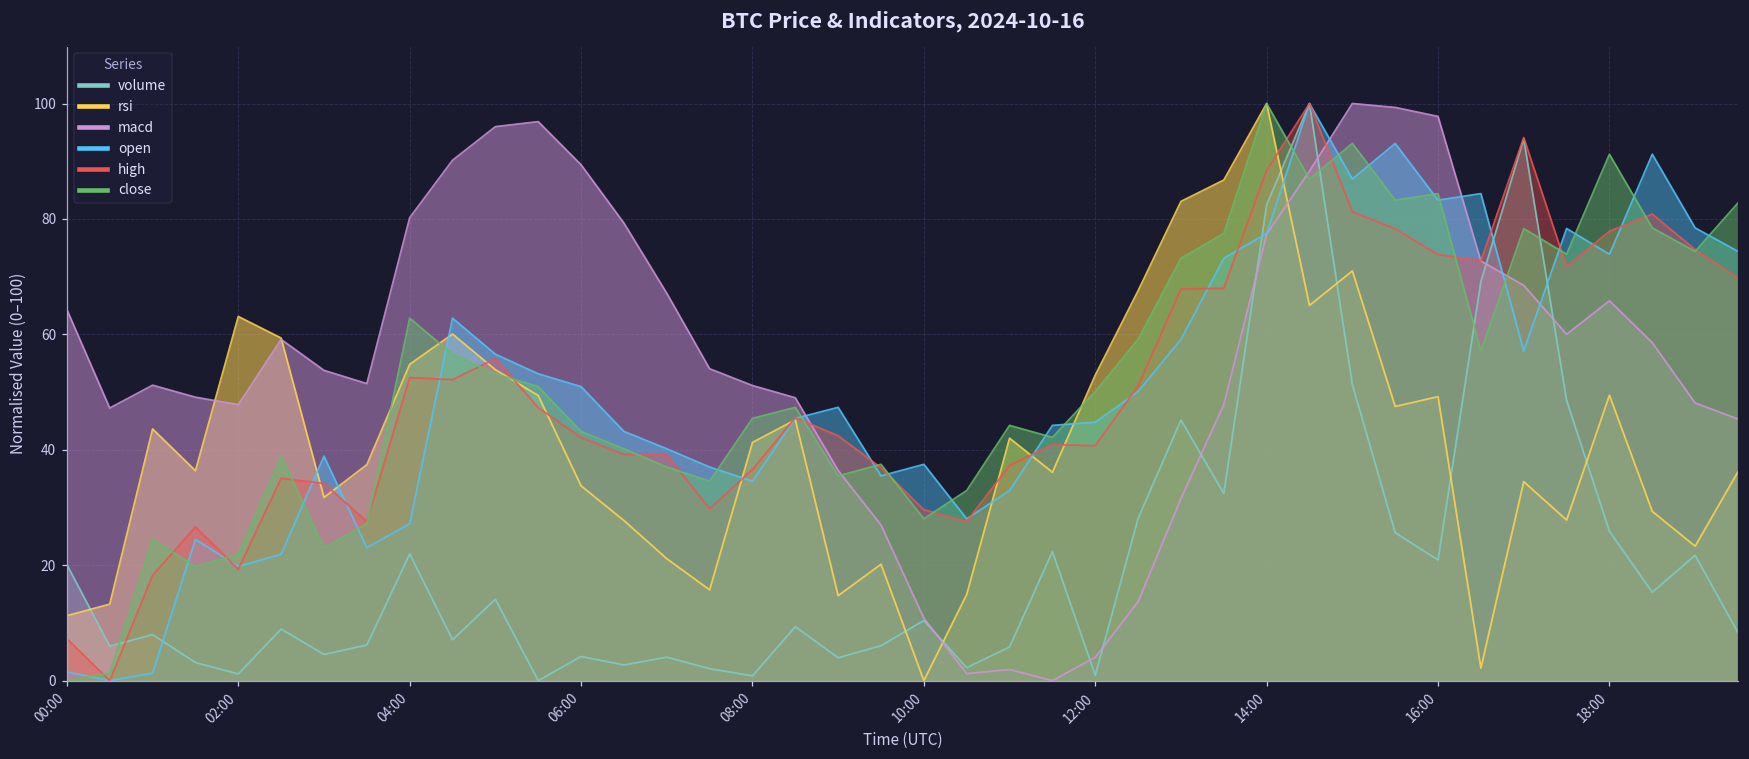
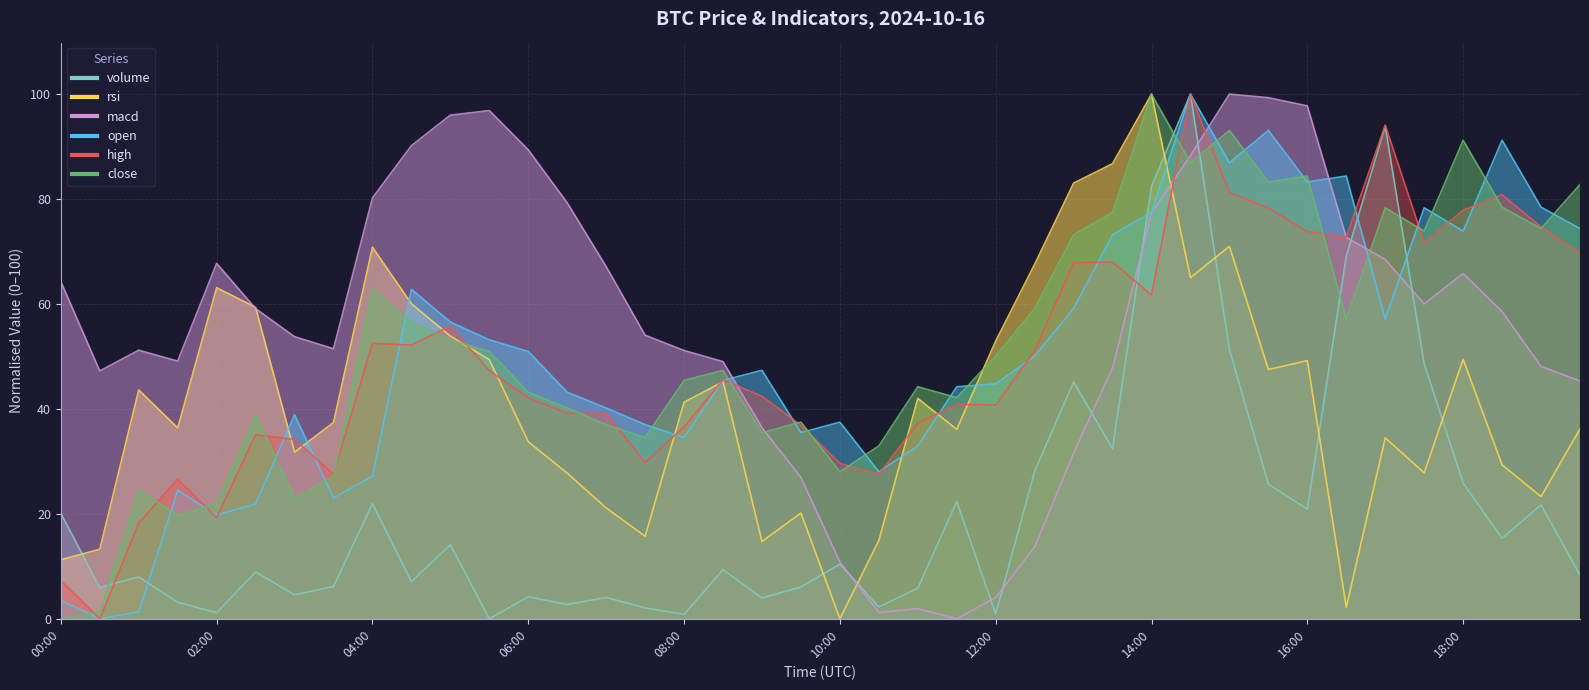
  {
    "rsi": {
      "00:00": 11,
      "02:00": 63,
-     "04:00": 55,
+     "04:00": 71,
      "06:00": 34,
      "08:00": 41,
      "10:00": 0,
      "12:00": 53,
      "16:00": 49,
      "18:00": 49
    },
    "macd": {
      "00:00": 64,
-     "02:00": 48,
+     "02:00": 68,
      "04:00": 80,
      "06:00": 89,
      "08:00": 51,
      "12:00": 4,
      "16:00": 98,
      "18:00": 66
    },
    "open": {
-     "00:00": 2,
+     "00:00": 3,
      "02:00": 20,
      "04:00": 27,
      "06:00": 51,
      "08:00": 35,
      "10:00": 37,
      "12:00": 45,
      "16:00": 83,
      "18:00": 74
    },
    "high": {
      "00:00": 7,
      "02:00": 19,
      "04:00": 53,
      "06:00": 42,
      "08:00": 37,
      "10:00": 30,
      "12:00": 41,
-     "14:00": 88,
+     "14:00": 62,
      "16:00": 74,
      "18:00": 78
    }
  }
